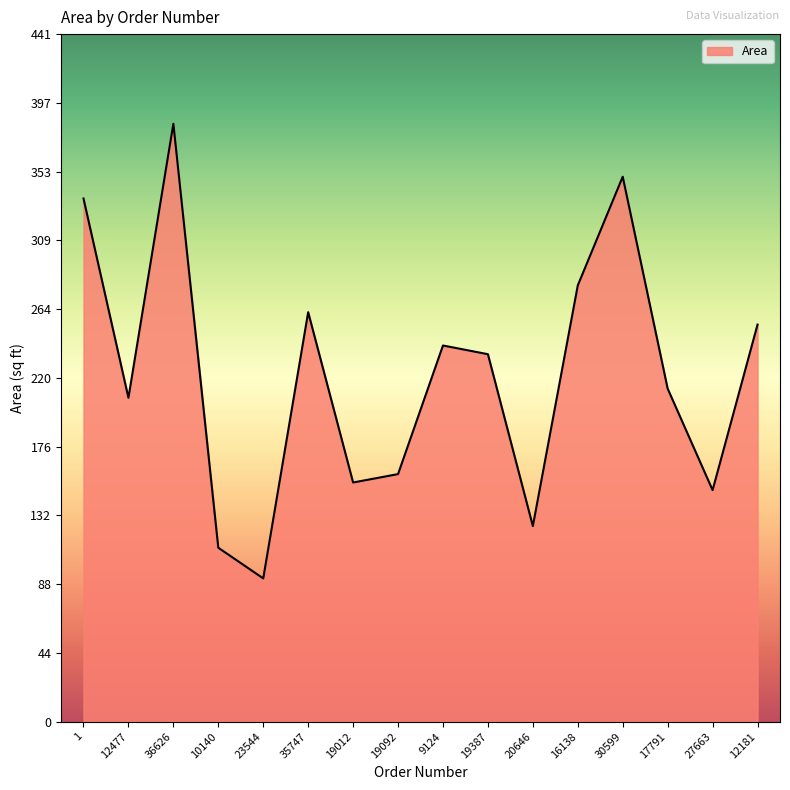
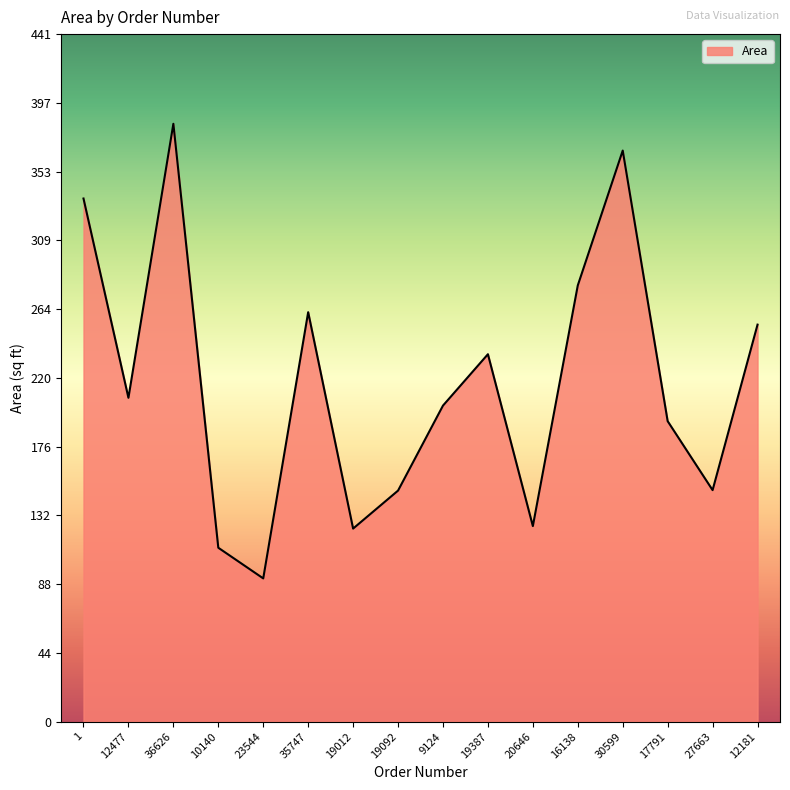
  {
    "1": 336,
    "12477": 208,
    "36626": 384,
    "10140": 112,
    "23544": 92,
    "35747": 263,
-   "19012": 154,
-   "19092": 159,
-   "9124": 242,
+   "19012": 124,
+   "19092": 148,
+   "9124": 203,
    "19387": 236,
    "20646": 126,
    "16138": 280,
-   "30599": 350,
-   "17791": 214,
+   "30599": 367,
+   "17791": 193,
    "27663": 149,
    "12181": 255
  }
